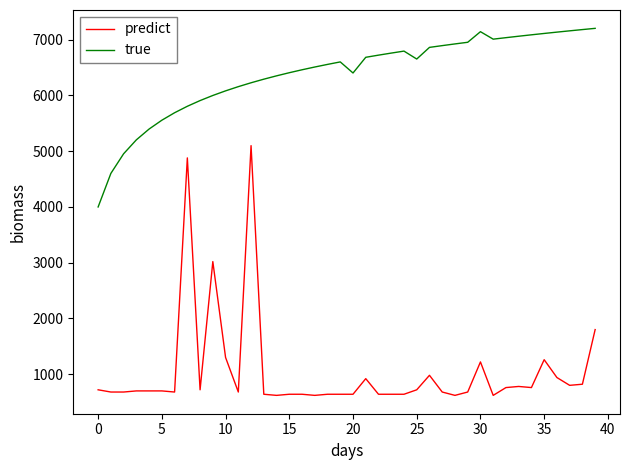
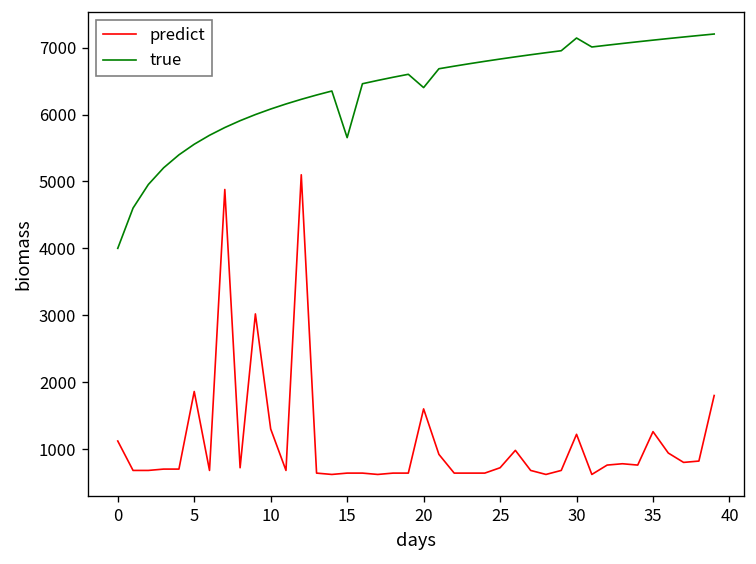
  {
    "predict": {
-     "0": 700,
-     "5": 700,
+     "0": 1100,
+     "5": 1900,
      "10": 1300,
      "15": 600,
-     "20": 600,
+     "20": 1600,
      "25": 700,
      "30": 1200,
      "35": 1300
    },
    "true": {
      "0": 4000,
      "5": 5600,
      "10": 6100,
-     "15": 6400,
+     "15": 5700,
      "20": 6400,
-     "25": 6700,
+     "25": 6800,
      "30": 7100,
      "35": 7100
    }
  }
